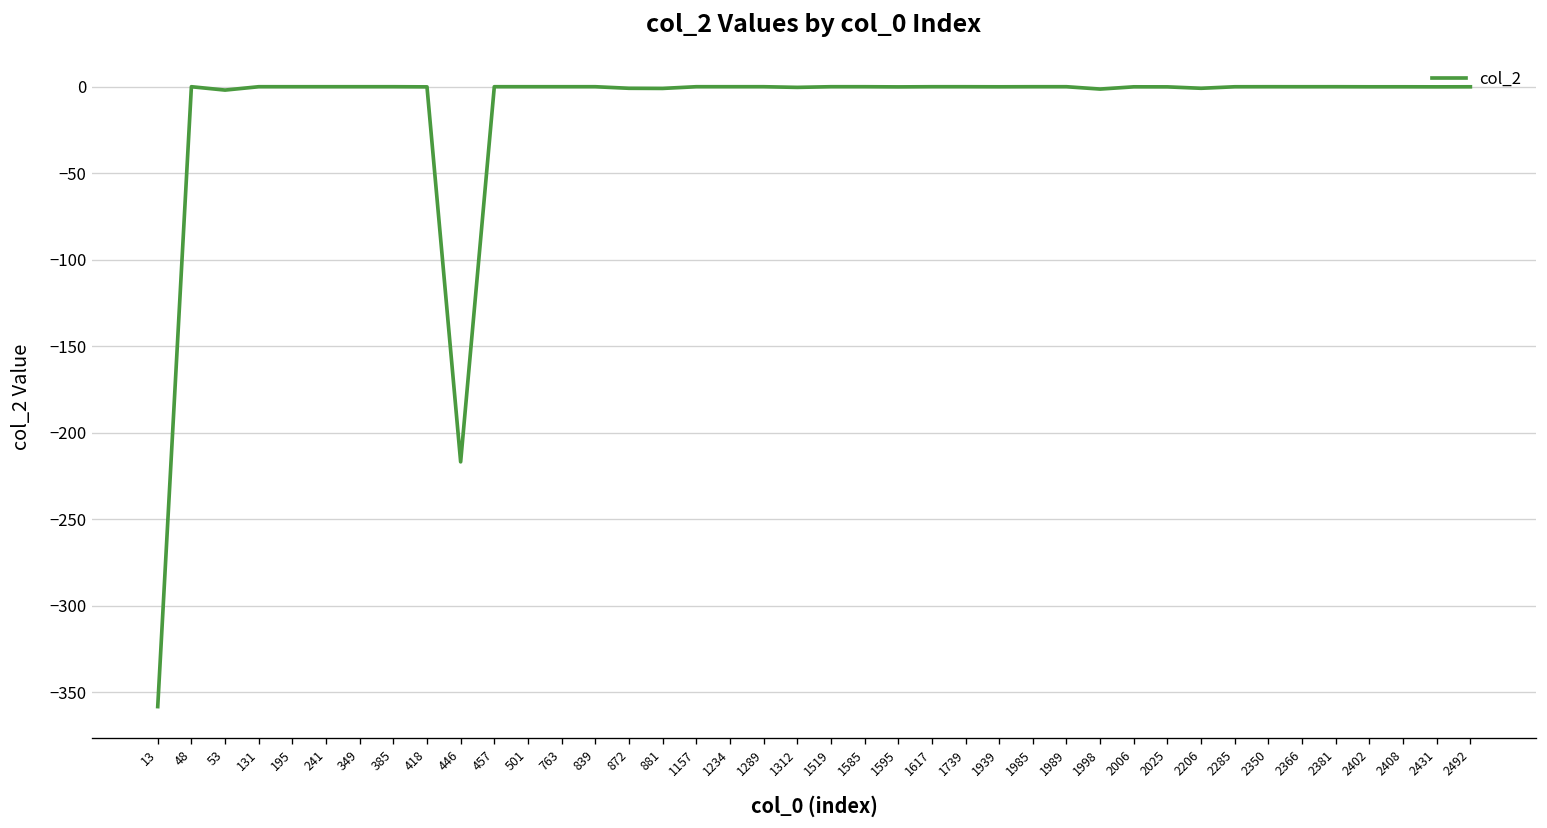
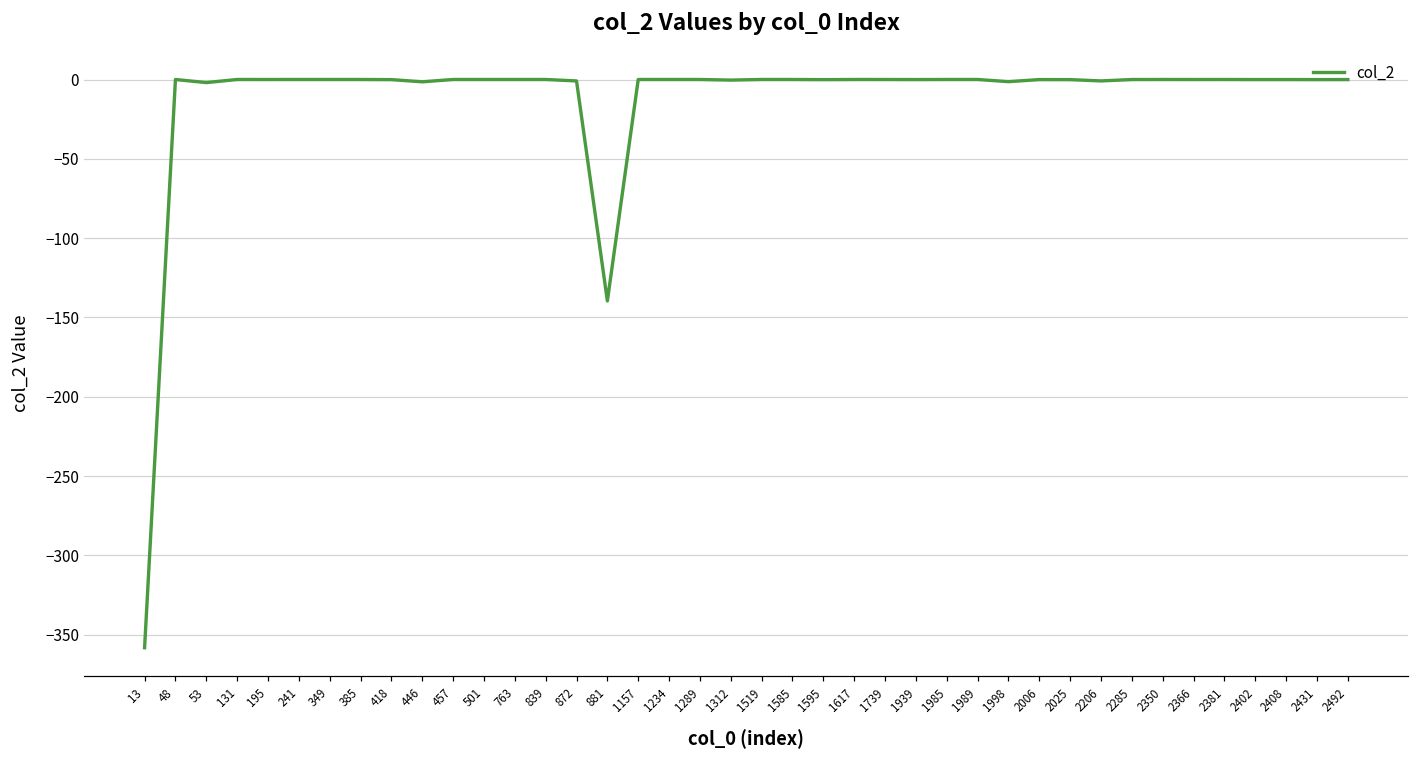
  {
    "13": -358,
    "48": 0,
    "53": -2,
    "131": 0,
    "195": 0,
    "241": 0,
    "349": 0,
    "385": 0,
    "418": 0,
-   "446": -217,
+   "446": -1,
    "457": 0,
    "501": 0,
    "763": 0,
    "839": 0,
    "872": -1,
-   "881": -1,
+   "881": -140,
    "1157": 0,
    "1234": 0,
    "1289": 0,
    "1312": 0,
    "1519": 0,
    "1585": 0,
    "1595": 0,
    "1617": 0,
    "1739": 0,
    "1939": 0,
    "1985": 0,
    "1989": 0,
    "1998": -1,
    "2006": 0,
    "2025": 0,
    "2206": -1,
    "2285": 0,
    "2350": 0,
    "2366": 0,
    "2381": 0,
    "2402": 0,
    "2408": 0,
    "2431": 0,
    "2492": 0
  }
